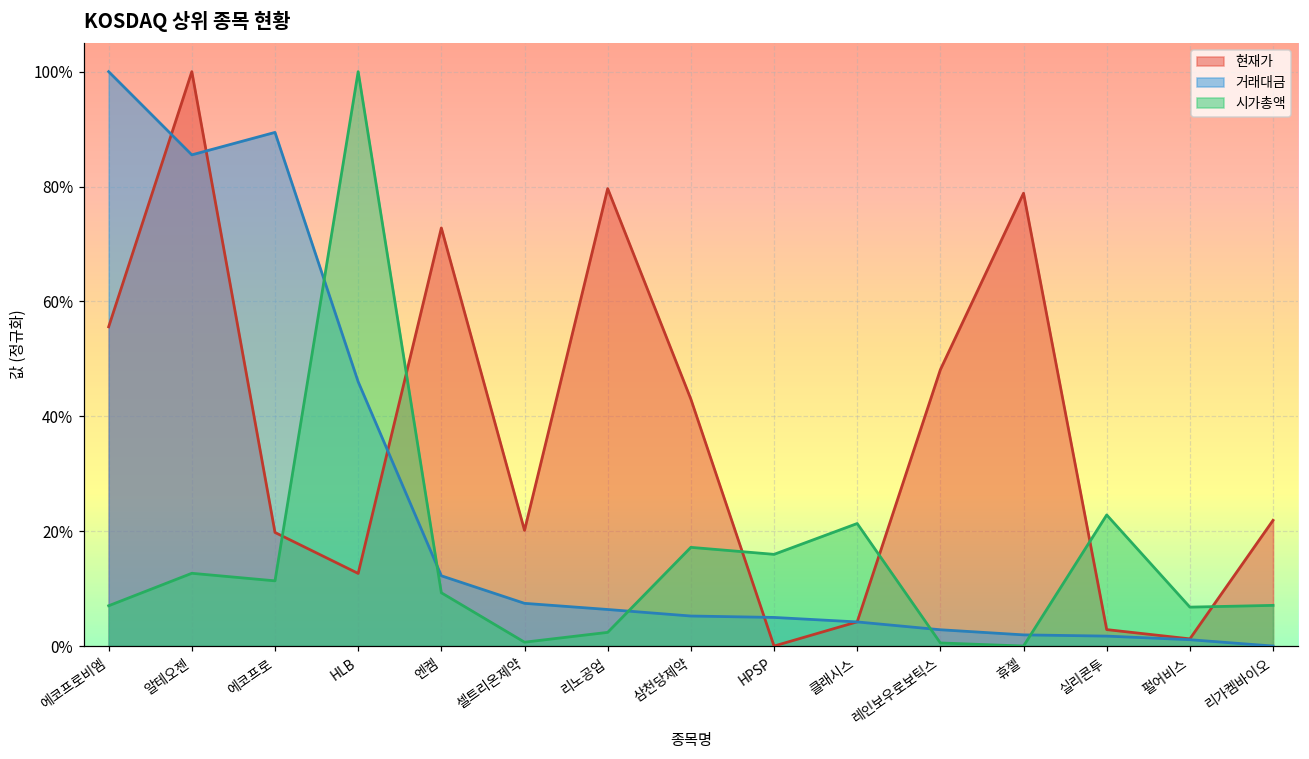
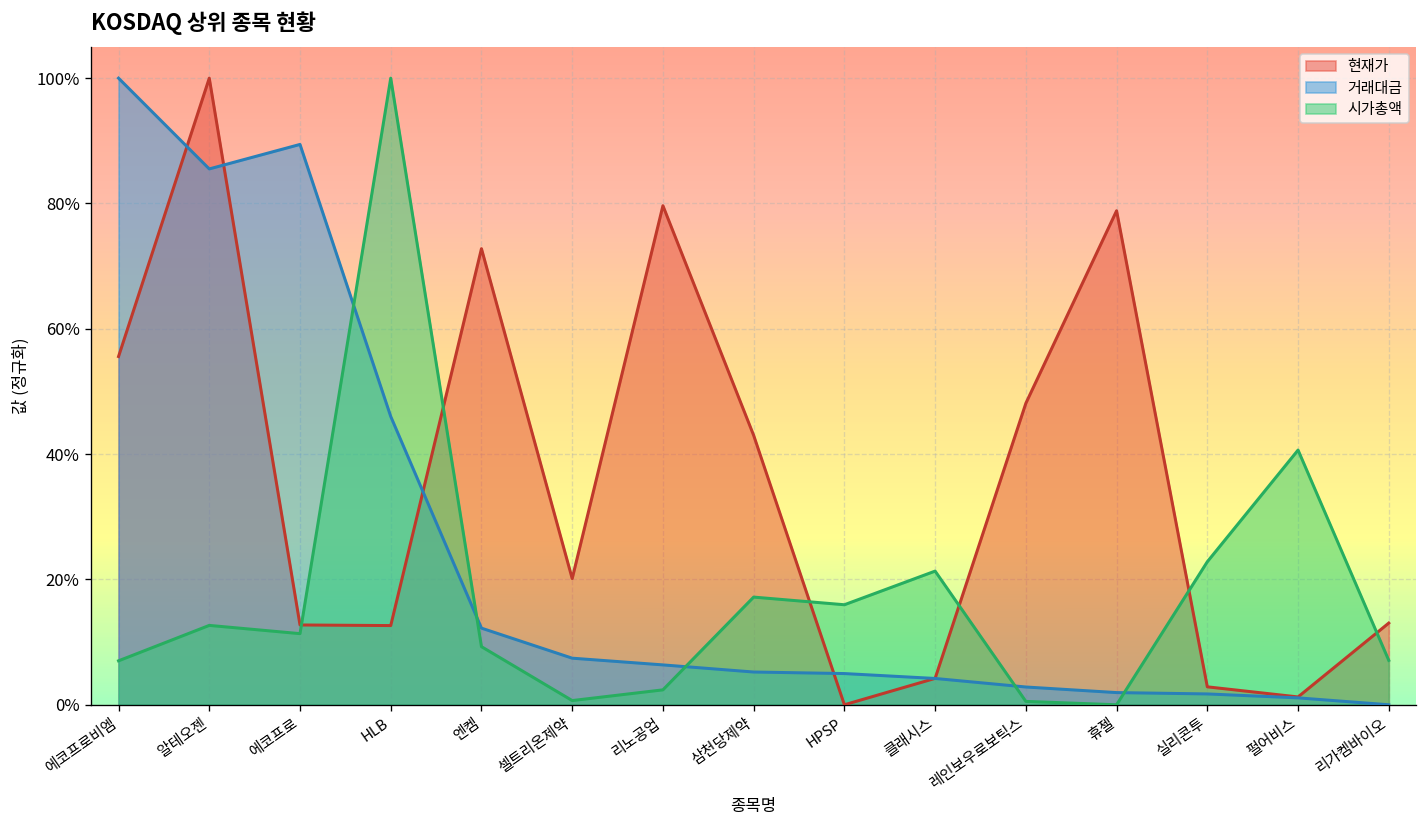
  {
    "현재가": {
      "에코프로비엠": "56%",
      "알테오젠": "100%",
-     "에코프로": "20%",
+     "에코프로": "13%",
      "HLB": "13%",
      "엔켐": "73%",
      "셀트리온제약": "20%",
      "리노공업": "80%",
      "삼천당제약": "43%",
      "HPSP": "0%",
      "레인보우로보틱스": "48%",
      "휴젤": "79%",
      "실리콘투": "3%",
-     "리가켐바이오": "22%"
+     "리가켐바이오": "13%"
    },
    "거래대금": {
      "에코프로비엠": "100%",
      "알테오젠": "86%",
      "에코프로": "89%",
      "HLB": "46%",
      "엔켐": "12%",
      "셀트리온제약": "7%",
      "리노공업": "6%",
      "삼천당제약": "5%",
      "HPSP": "5%",
      "레인보우로보틱스": "3%",
      "휴젤": "2%",
      "실리콘투": "2%",
      "리가켐바이오": "0%"
    },
    "시가총액": {
      "에코프로비엠": "7%",
      "알테오젠": "13%",
      "에코프로": "11%",
      "HLB": "100%",
      "엔켐": "9%",
      "셀트리온제약": "1%",
      "리노공업": "2%",
      "삼천당제약": "17%",
      "HPSP": "16%",
      "클래시스": "21%",
      "레인보우로보틱스": "1%",
      "휴젤": "0%",
      "실리콘투": "23%",
-     "펄어비스": "7%",
+     "펄어비스": "41%",
      "리가켐바이오": "7%"
    }
  }
